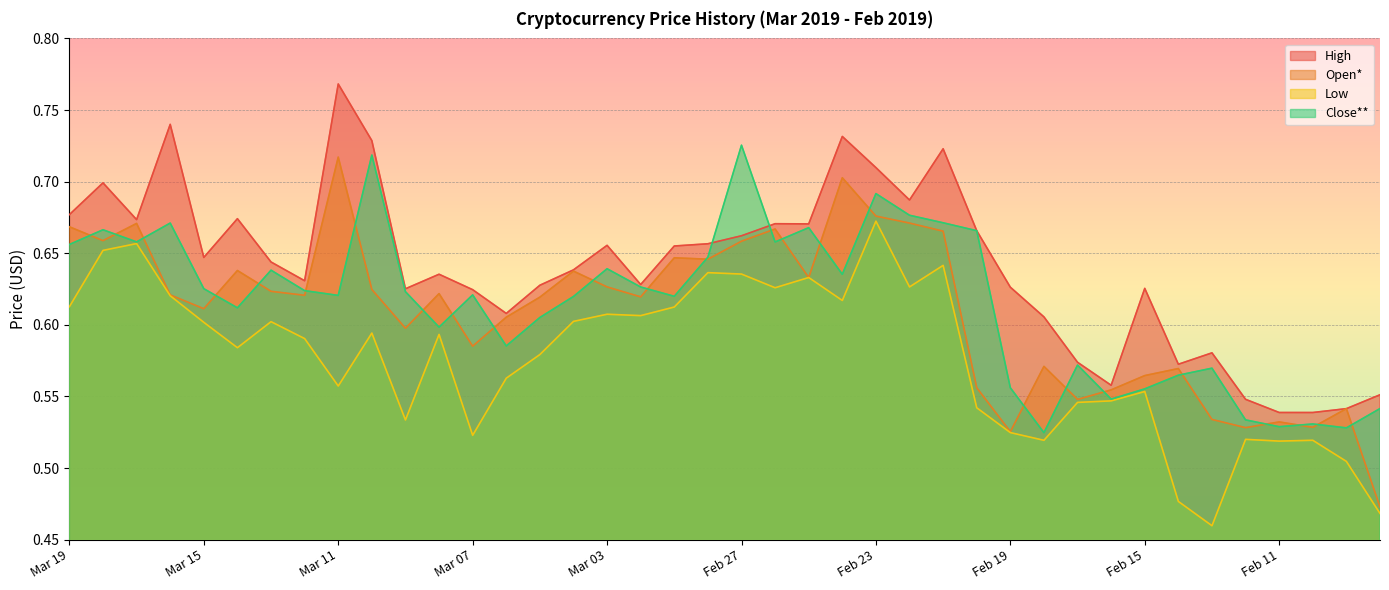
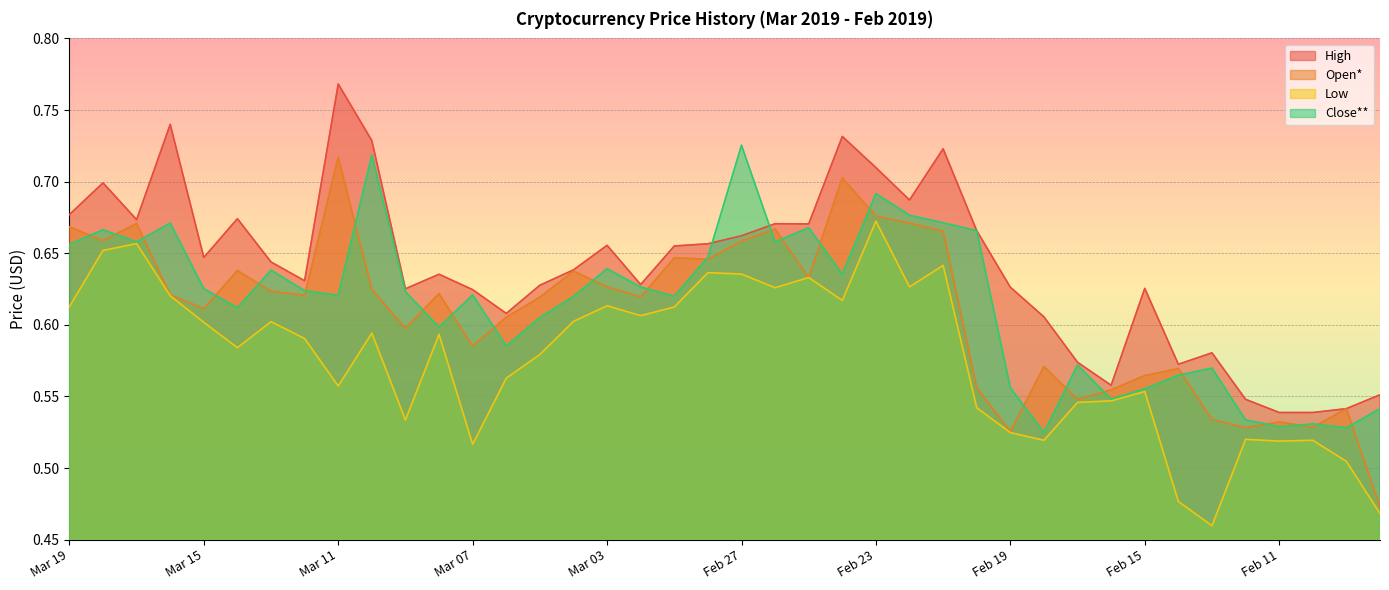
  {
    "Low": {
      "Mar 19": 0.613,
      "Mar 15": 0.602,
      "Mar 11": 0.557,
-     "Mar 07": 0.523,
-     "Mar 03": 0.607,
+     "Mar 07": 0.517,
+     "Mar 03": 0.613,
      "Feb 27": 0.635,
      "Feb 23": 0.672,
      "Feb 15": 0.553,
      "Feb 11": 0.519
    },
    "Close**": {
      "Mar 19": 0.656,
      "Mar 15": 0.625,
      "Mar 11": 0.621,
      "Mar 07": 0.621,
      "Mar 03": 0.639,
      "Feb 27": 0.725,
      "Feb 23": 0.692,
      "Feb 19": 0.556,
      "Feb 15": 0.555,
      "Feb 11": 0.529
    }
  }
